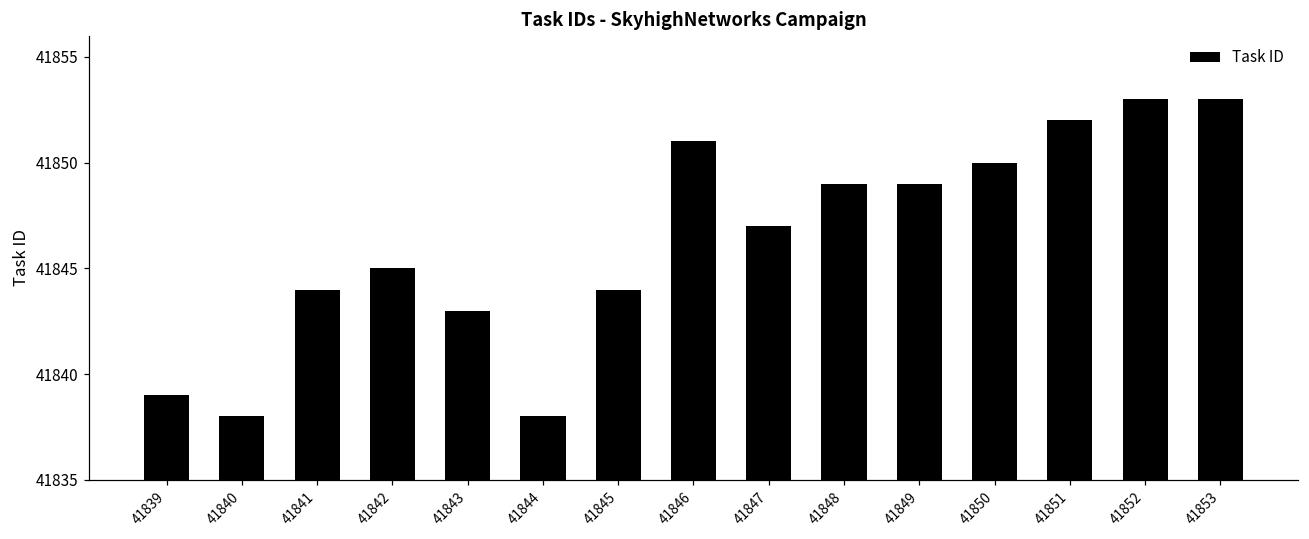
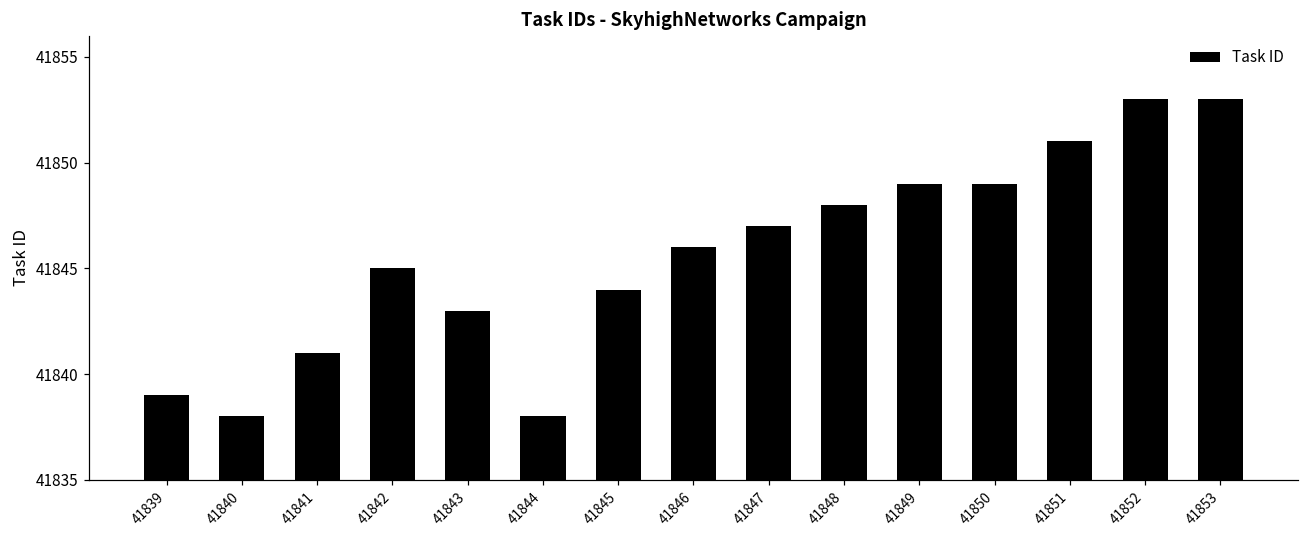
  {
    "41839": 41839,
    "41840": 41838,
-   "41841": 41844,
+   "41841": 41841,
    "41842": 41845,
    "41843": 41843,
    "41844": 41838,
    "41845": 41844,
-   "41846": 41851,
+   "41846": 41846,
    "41847": 41847,
-   "41848": 41849,
+   "41848": 41848,
    "41849": 41849,
-   "41850": 41850,
-   "41851": 41852,
+   "41850": 41849,
+   "41851": 41851,
    "41852": 41853,
    "41853": 41853
  }
